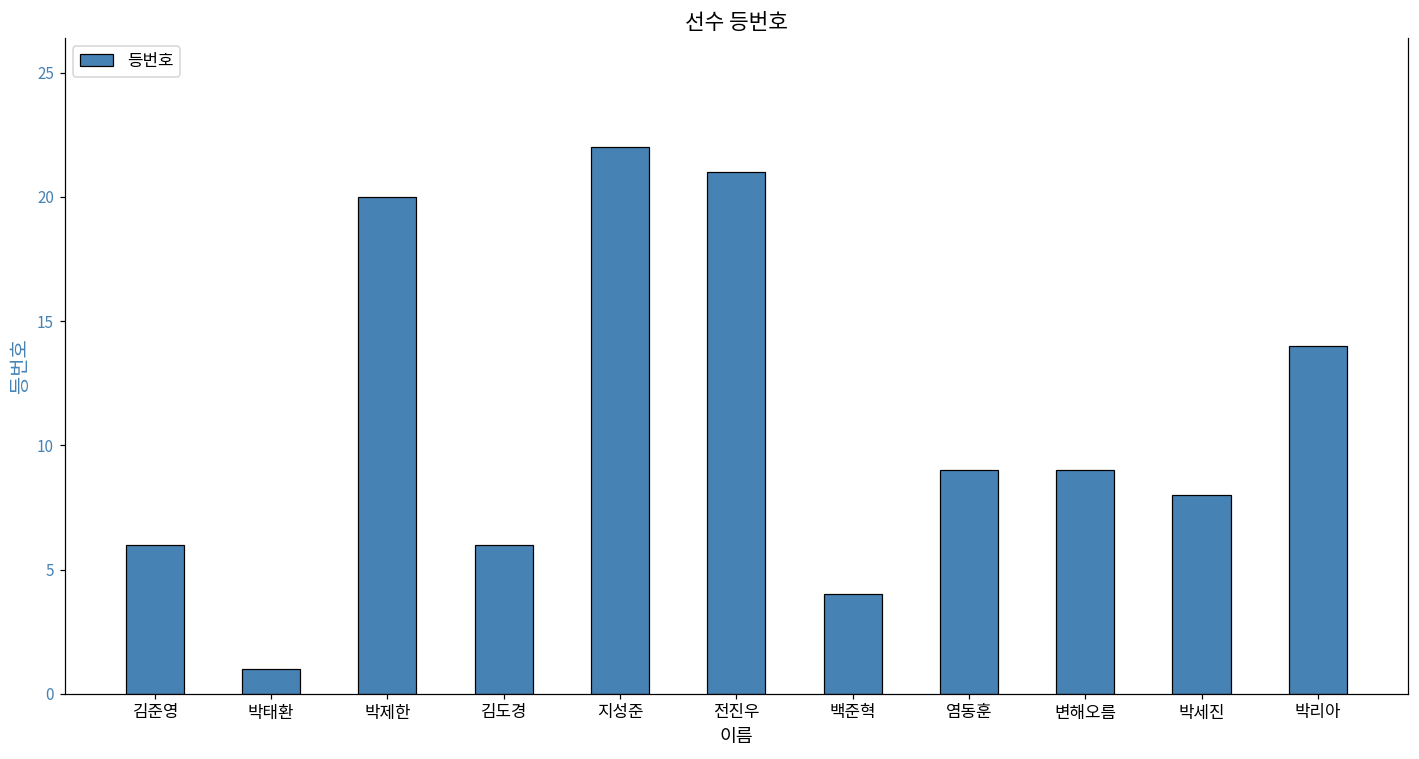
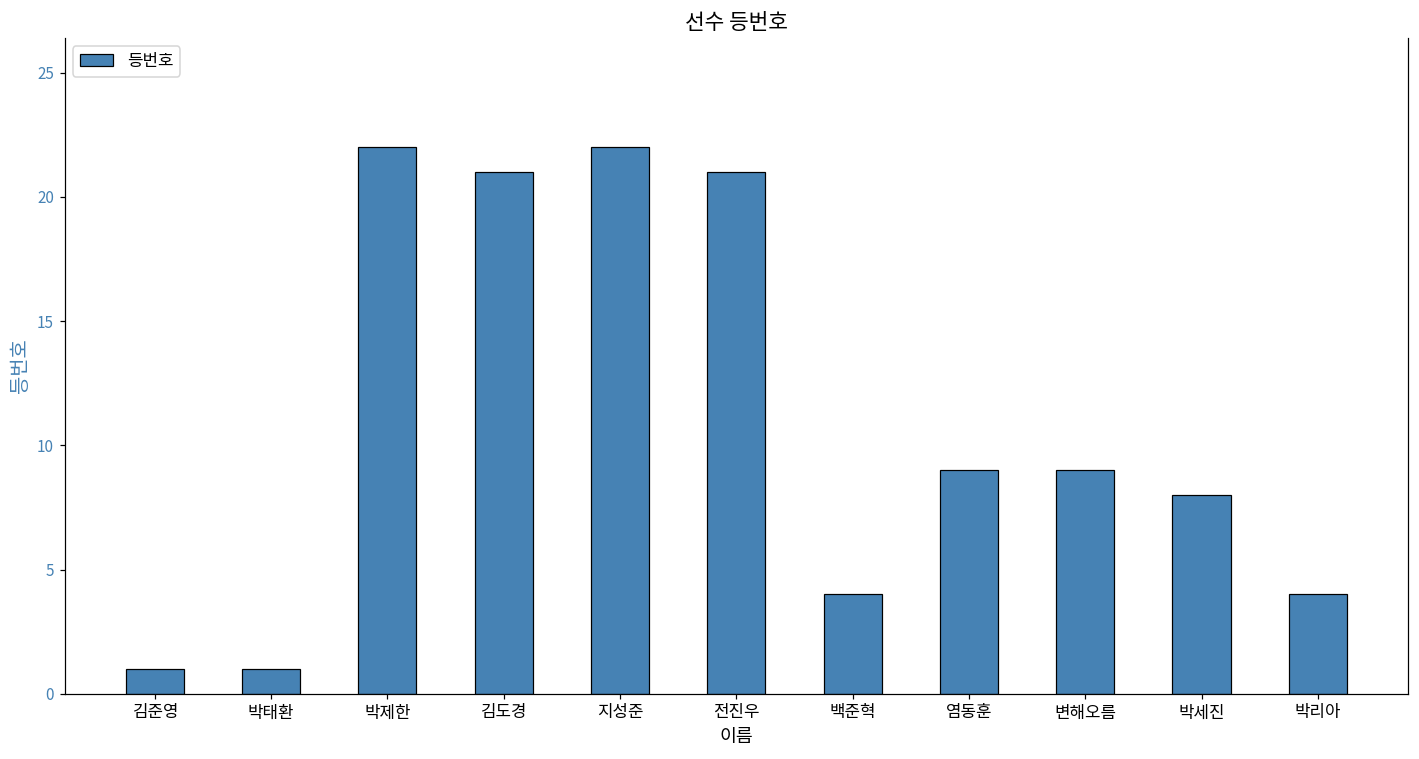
  {
-   "김준영": 6,
+   "김준영": 1,
    "박태환": 1,
-   "박제한": 20,
-   "김도경": 6,
+   "박제한": 22,
+   "김도경": 21,
    "지성준": 22,
    "전진우": 21,
    "백준혁": 4,
    "염동훈": 9,
    "변해오름": 9,
    "박세진": 8,
-   "박리아": 14
+   "박리아": 4
  }
